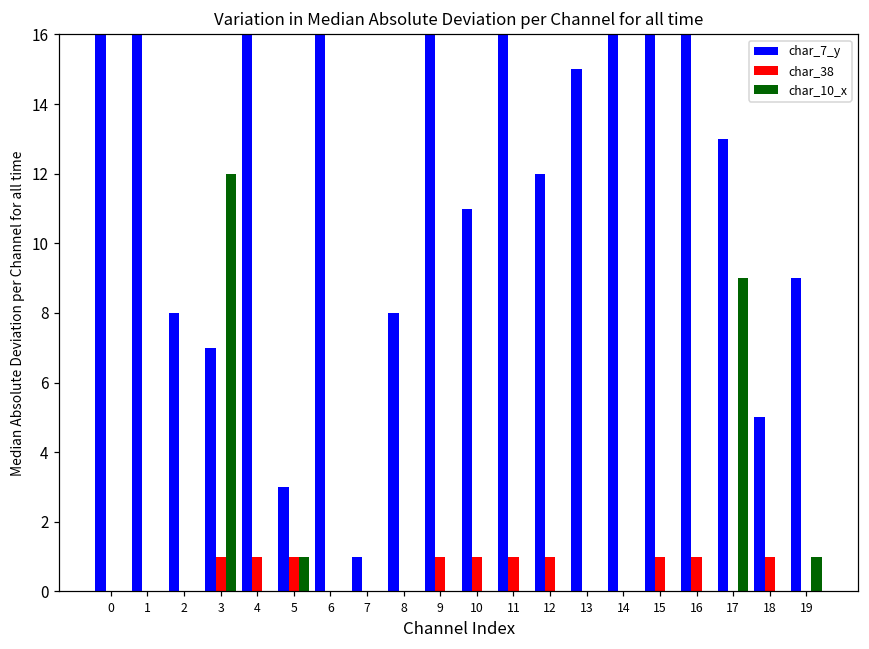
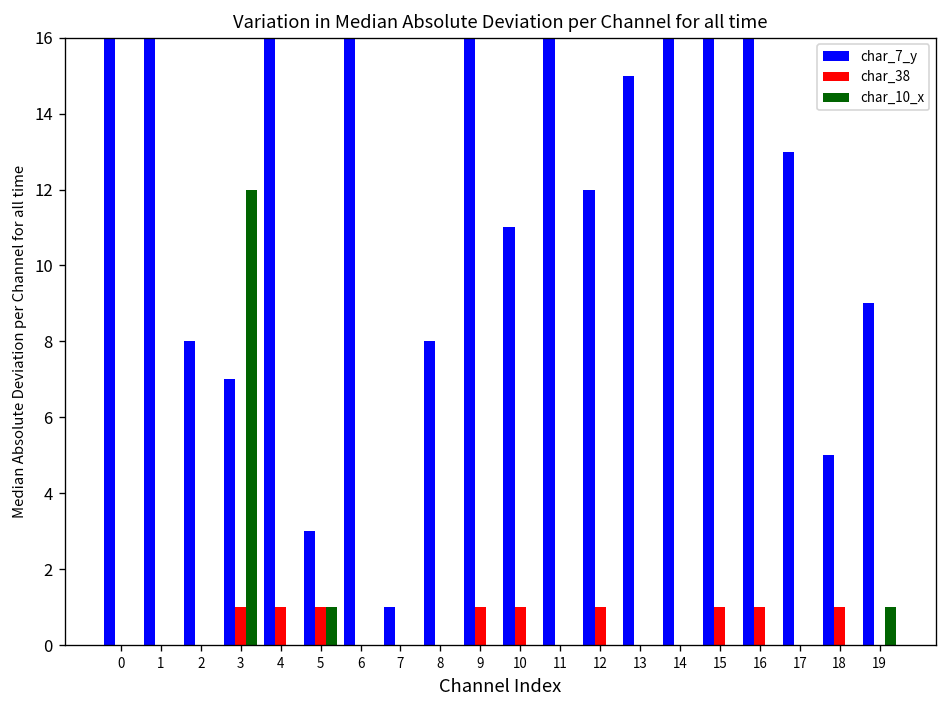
  {
    "char_7_y": {
      "2": 8,
      "3": 7,
      "5": 3,
      "6": 16,
      "7": 1,
      "8": 8,
      "10": 11,
      "12": 12,
      "13": 15,
      "15": 16,
      "17": 13,
      "18": 5,
      "19": 9
    },
    "char_38": {
      "0": 0,
      "1": 0,
      "2": 0,
      "3": 1,
      "4": 1,
      "5": 1,
      "6": 0,
      "7": 0,
      "8": 0,
      "9": 1,
      "10": 1,
-     "11": 1,
+     "11": 0,
      "12": 1,
      "13": 0,
      "14": 0,
      "15": 1,
      "16": 1,
      "17": 0,
      "18": 1,
      "19": 0
    },
    "char_10_x": {
      "0": 0,
      "1": 0,
      "2": 0,
      "3": 12,
      "4": 0,
      "5": 1,
      "6": 0,
      "7": 0,
      "8": 0,
      "9": 0,
      "10": 0,
      "11": 0,
      "12": 0,
      "13": 0,
      "14": 0,
      "15": 0,
      "16": 0,
-     "17": 9,
+     "17": 0,
      "18": 0,
      "19": 1
    }
  }
